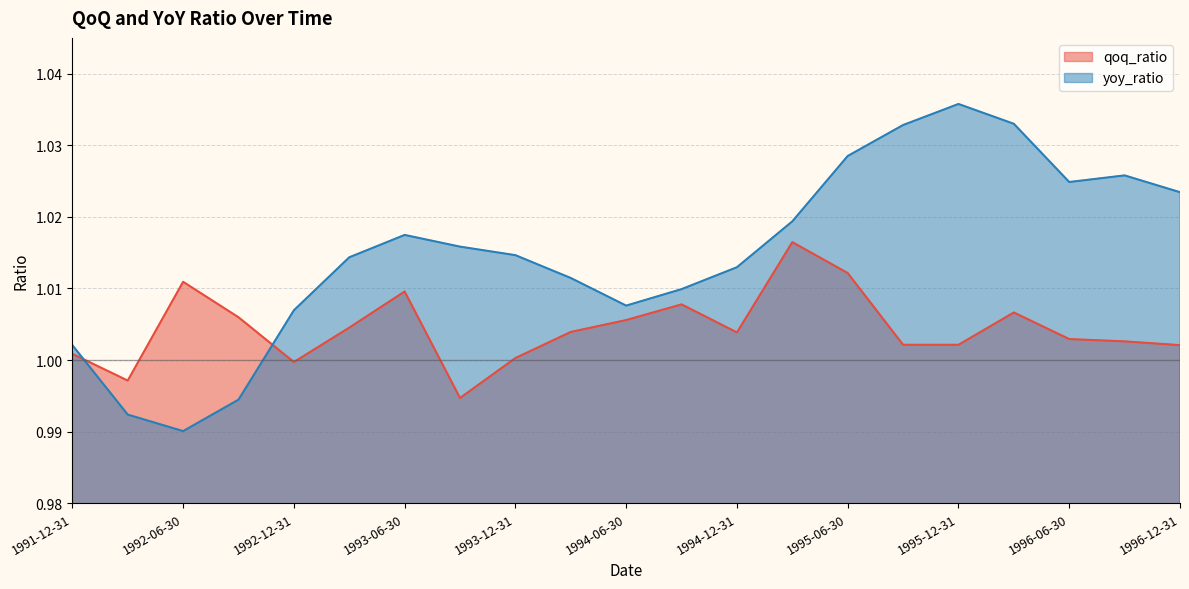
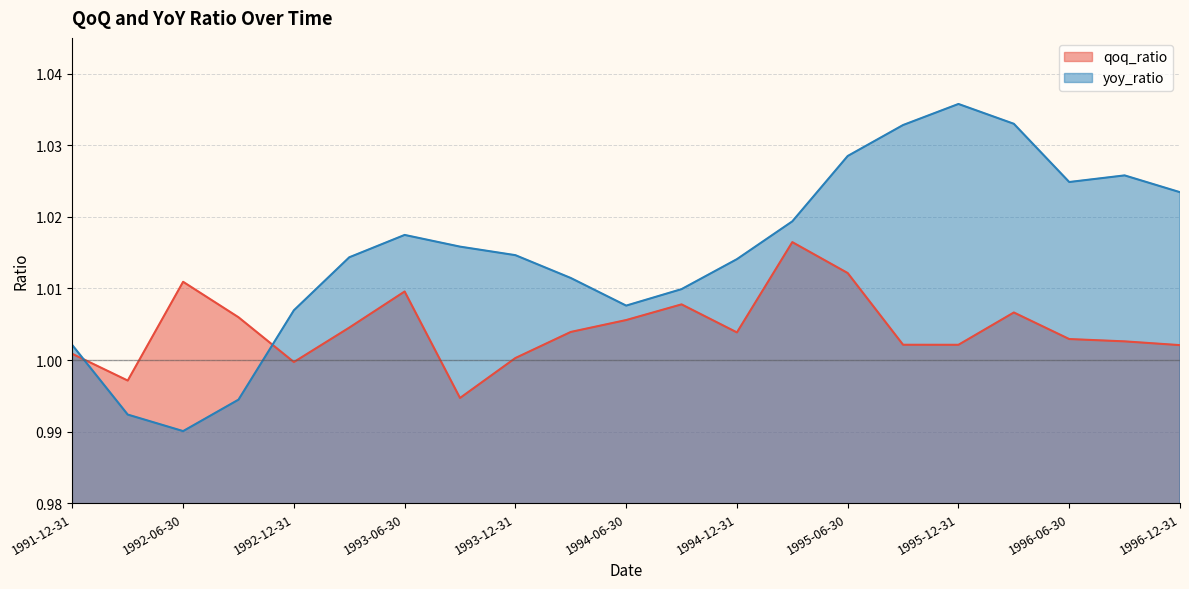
  {
    "qoq_ratio": {
      "1991-12-31": 1.001,
      "1992-06-30": 1.011,
      "1992-12-31": 1.000,
      "1993-06-30": 1.010,
      "1993-12-31": 1.000,
      "1994-06-30": 1.006,
      "1994-12-31": 1.004,
      "1995-06-30": 1.012,
      "1995-12-31": 1.002,
      "1996-06-30": 1.003,
      "1996-12-31": 1.002
    },
    "yoy_ratio": {
      "1991-12-31": 1.002,
      "1992-06-30": 0.990,
      "1992-12-31": 1.007,
      "1993-06-30": 1.017,
      "1993-12-31": 1.015,
      "1994-06-30": 1.008,
-     "1994-12-31": 1.013,
+     "1994-12-31": 1.014,
      "1995-06-30": 1.029,
      "1995-12-31": 1.036,
      "1996-06-30": 1.025,
      "1996-12-31": 1.023
    }
  }
